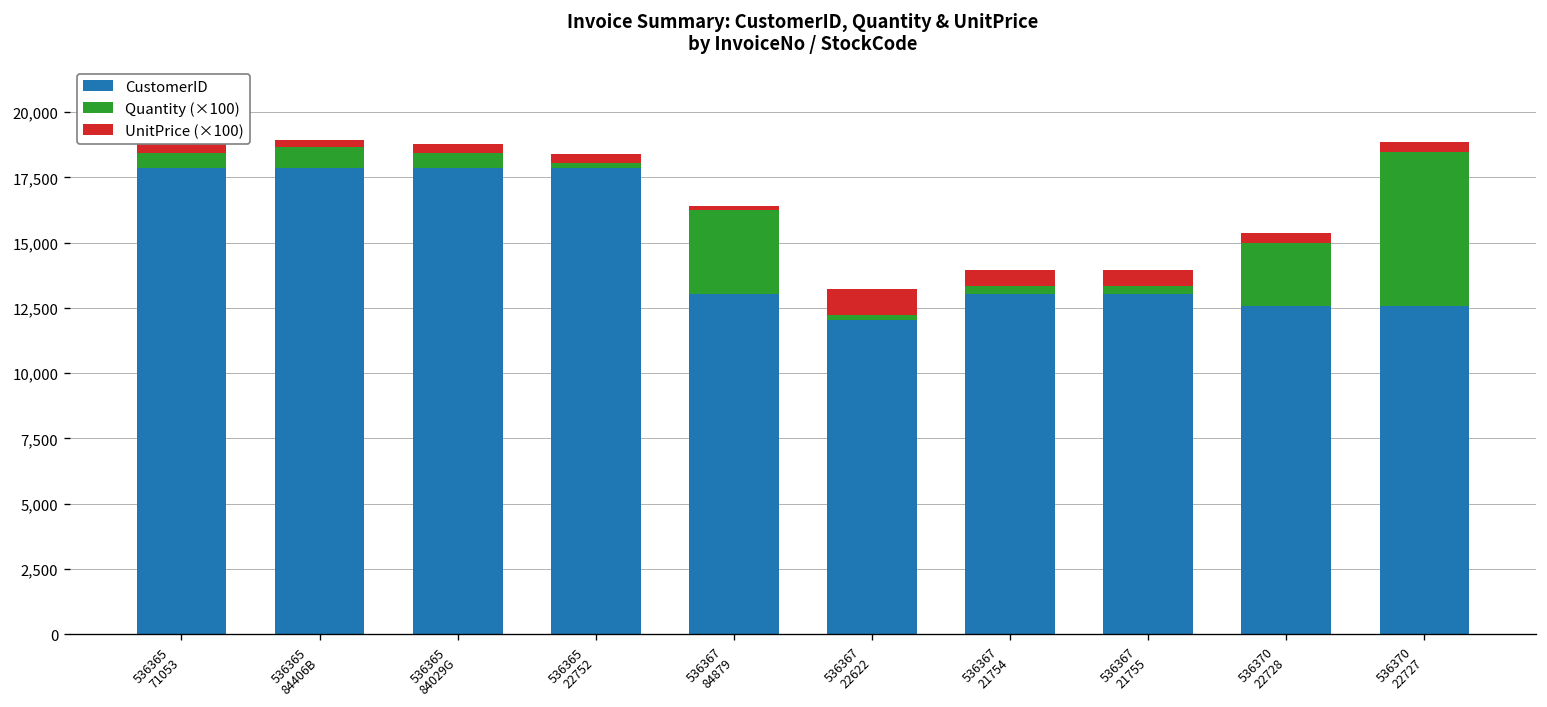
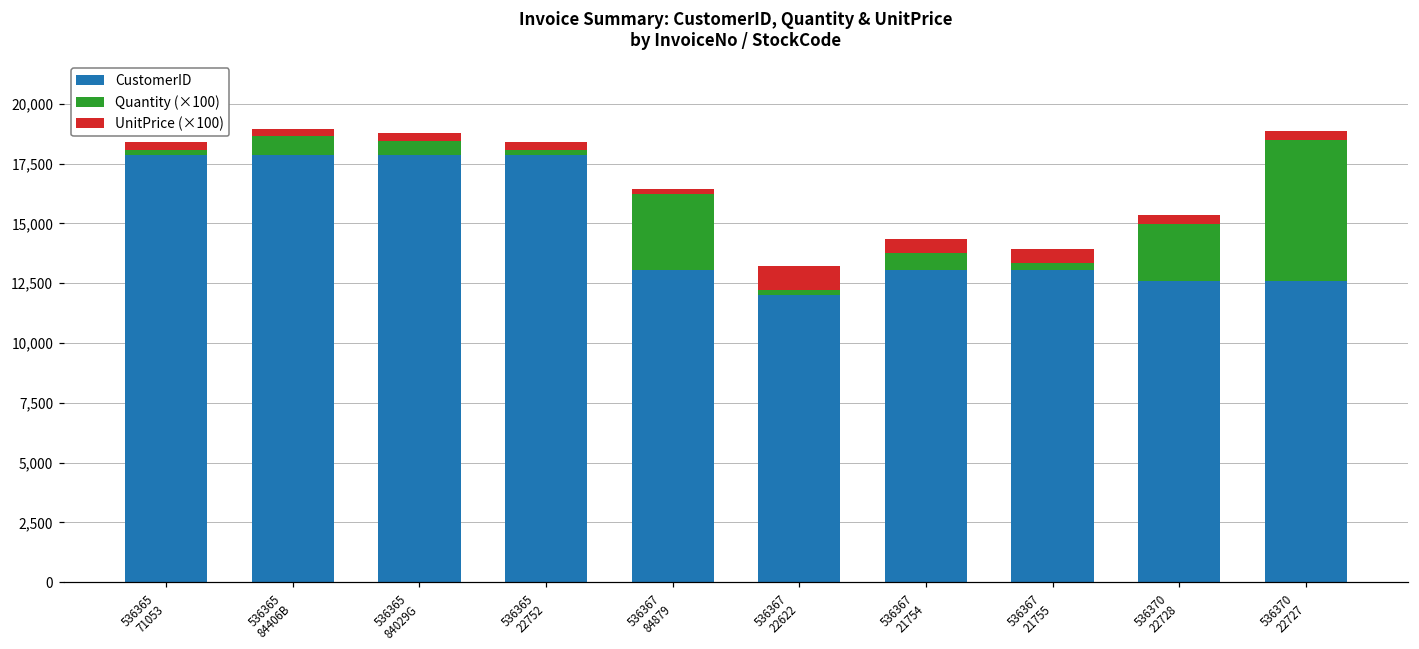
  {
    "CustomerID": {
      "536365 71053": "17,900",
      "536365 84406B": "17,900",
      "536365 84029G": "17,900",
      "536365 22752": "17,900",
      "536367 84879": "13,000",
      "536367 22622": "12,000",
      "536367 21754": "13,000",
      "536367 21755": "13,000",
      "536370 22728": "12,600",
      "536370 22727": "12,600"
    },
    "Quantity (×100)": {
-     "536365 71053": "600",
+     "536365 71053": "200",
      "536365 84406B": "800",
      "536365 84029G": "600",
      "536365 22752": "200",
      "536367 84879": "3,200",
      "536367 22622": "200",
-     "536367 21754": "300",
+     "536367 21754": "700",
      "536367 21755": "300",
      "536370 22728": "2,400",
      "536370 22727": "5,900"
    },
    "UnitPrice (×100)": {
      "536365 84406B": "300",
      "536365 84029G": "300",
      "536365 22752": "400",
      "536367 84879": "200",
      "536367 22622": "1,000",
      "536367 21754": "600",
      "536367 21755": "600",
      "536370 22728": "400",
      "536370 22727": "400"
    }
  }
